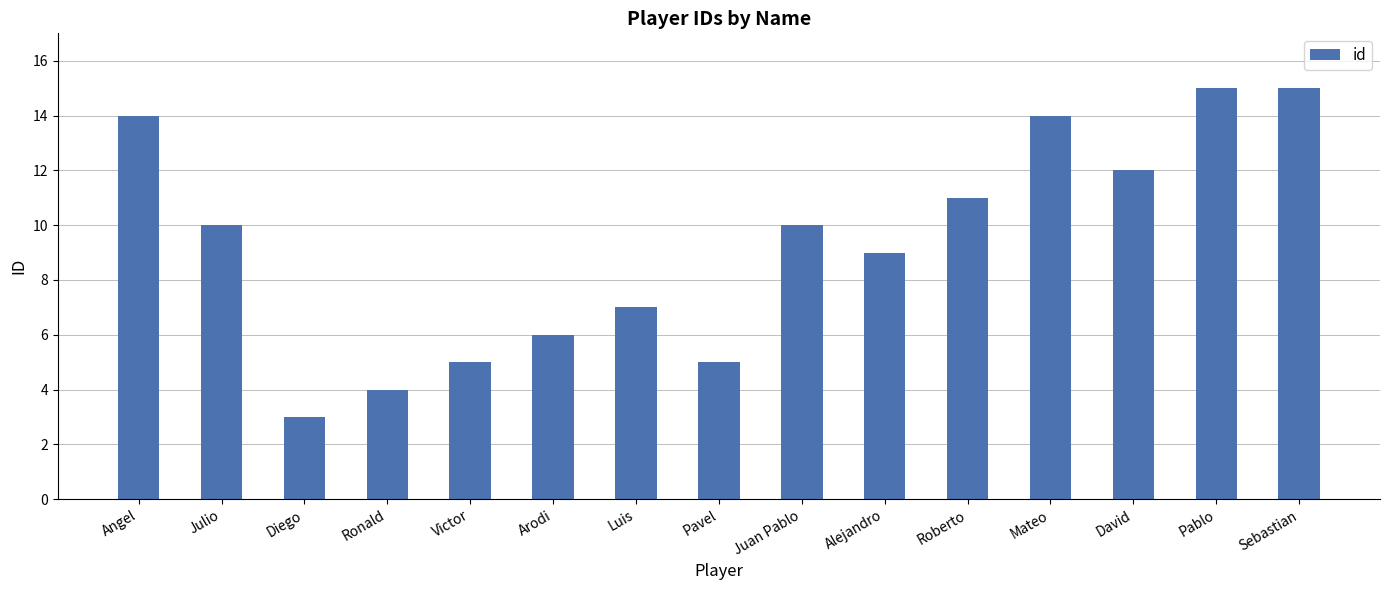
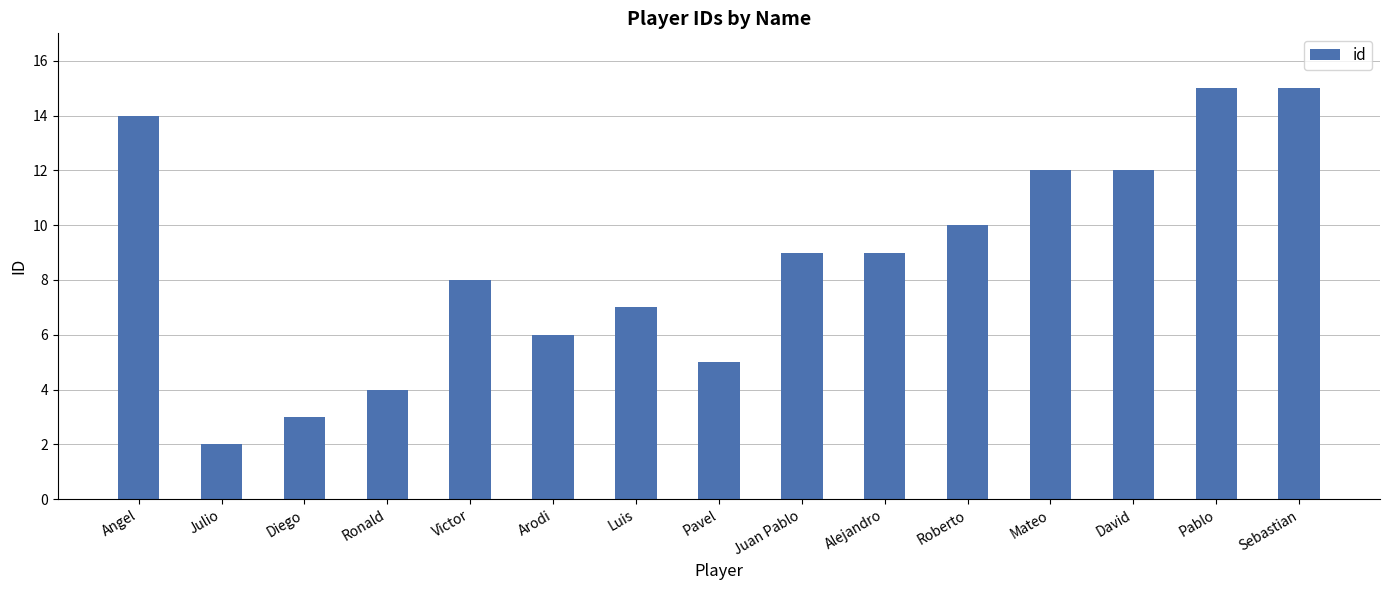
  {
    "Angel": 14,
-   "Julio": 10,
+   "Julio": 2,
    "Diego": 3,
    "Ronald": 4,
-   "Victor": 5,
+   "Victor": 8,
    "Arodi": 6,
    "Luis": 7,
    "Pavel": 5,
-   "Juan Pablo": 10,
+   "Juan Pablo": 9,
    "Alejandro": 9,
-   "Roberto": 11,
-   "Mateo": 14,
+   "Roberto": 10,
+   "Mateo": 12,
    "David": 12,
    "Pablo": 15,
    "Sebastian": 15
  }
